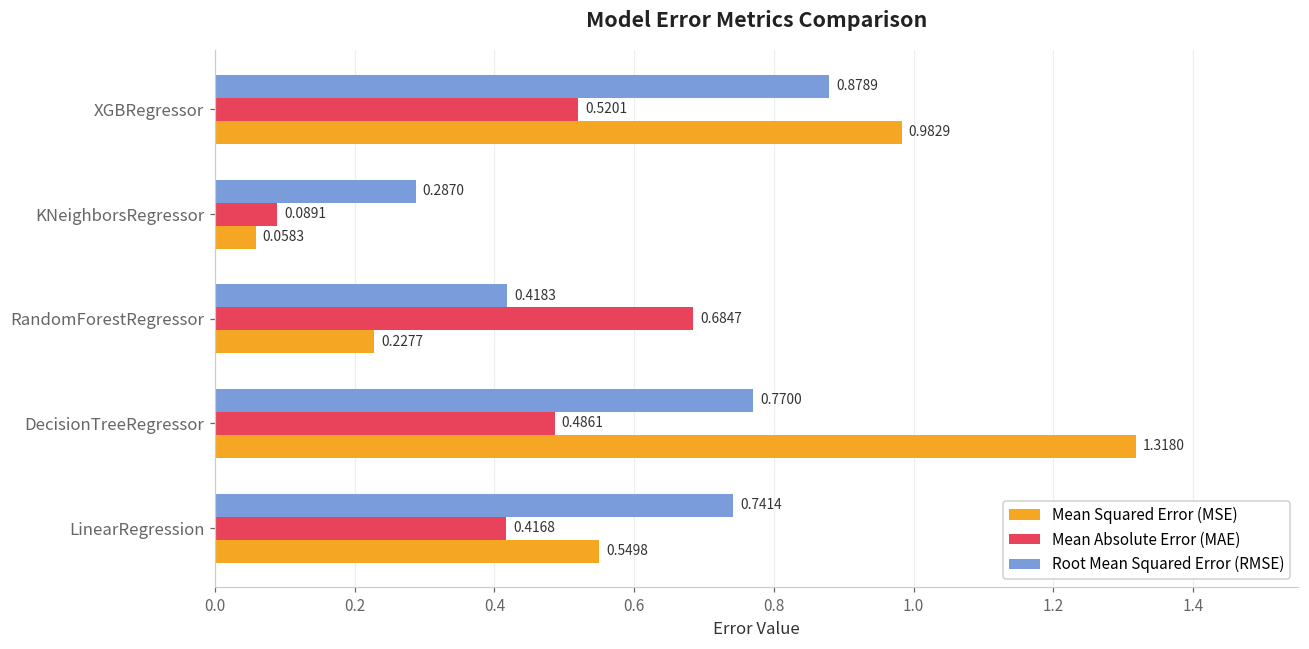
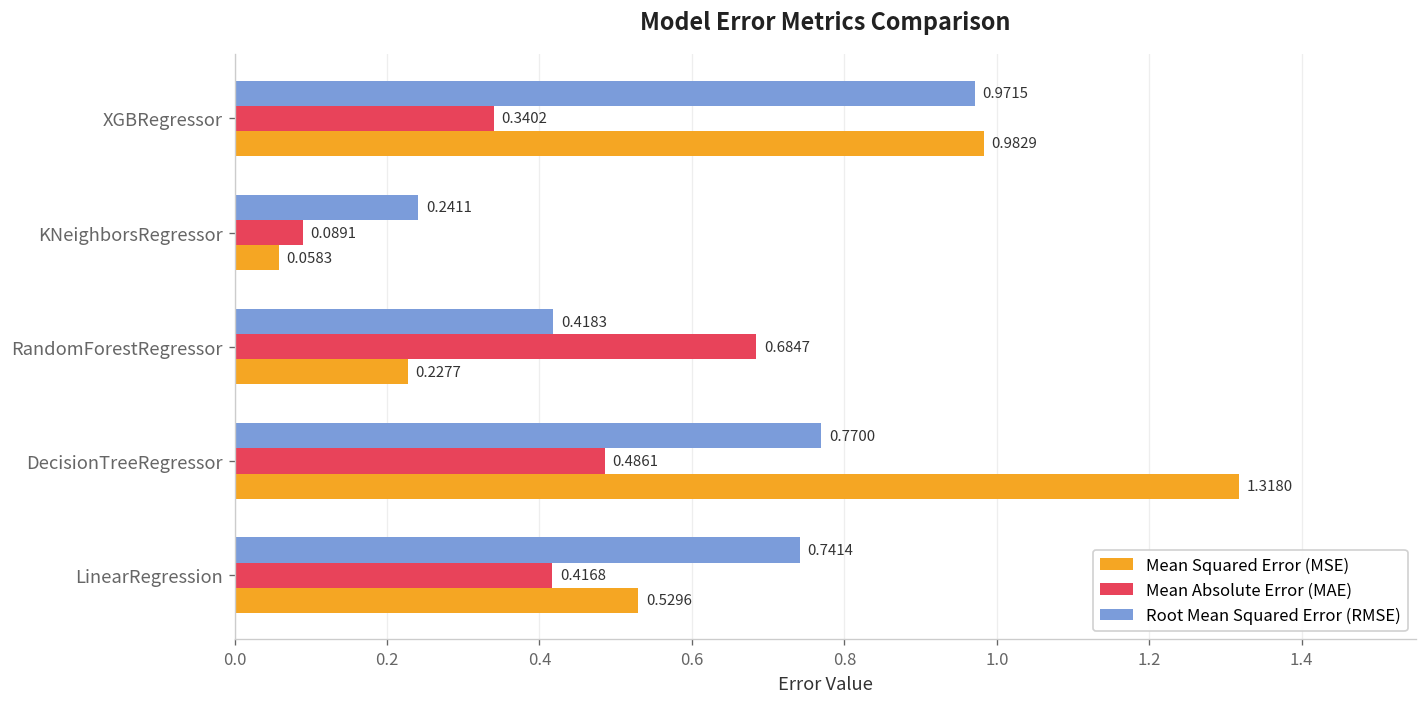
  {
    "Mean Squared Error (MSE)": {
      "XGBRegressor": 0.9829,
      "KNeighborsRegressor": 0.0583,
      "RandomForestRegressor": 0.2277,
      "DecisionTreeRegressor": 1.3180,
-     "LinearRegression": 0.5498
+     "LinearRegression": 0.5296
    },
    "Mean Absolute Error (MAE)": {
-     "XGBRegressor": 0.5201,
+     "XGBRegressor": 0.3402,
      "KNeighborsRegressor": 0.0891,
      "RandomForestRegressor": 0.6847,
      "DecisionTreeRegressor": 0.4861,
      "LinearRegression": 0.4168
    },
    "Root Mean Squared Error (RMSE)": {
-     "XGBRegressor": 0.8789,
-     "KNeighborsRegressor": 0.2870,
+     "XGBRegressor": 0.9715,
+     "KNeighborsRegressor": 0.2411,
      "RandomForestRegressor": 0.4183,
      "DecisionTreeRegressor": 0.7700,
      "LinearRegression": 0.7414
    }
  }
